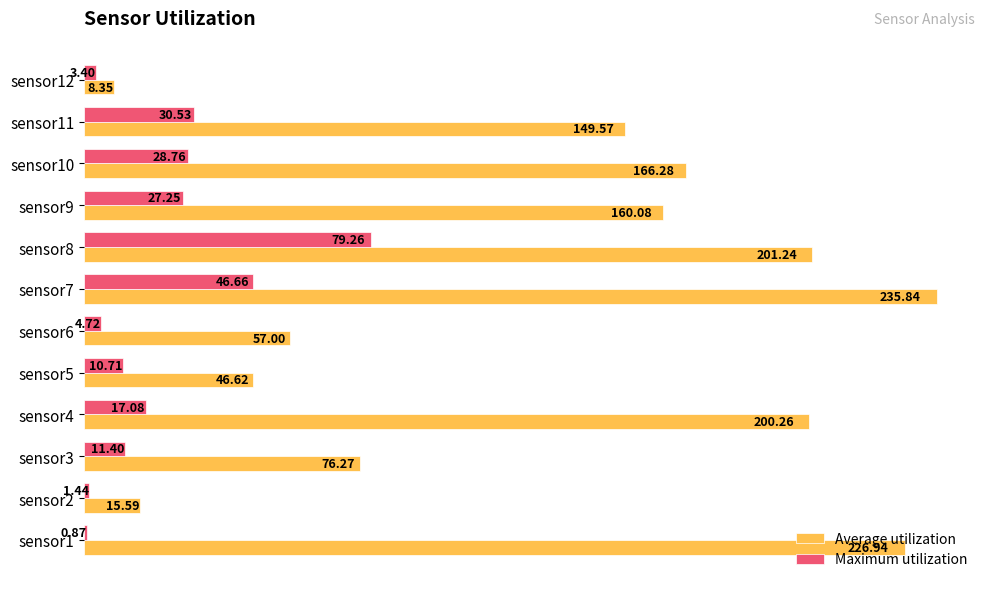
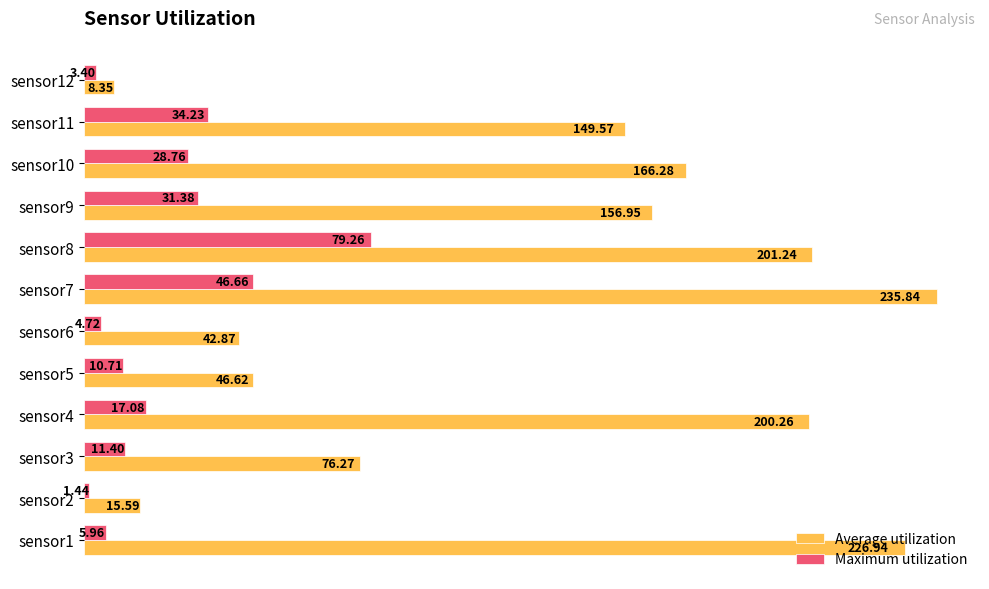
  {
    "Average utilization": {
      "sensor12": 8.35,
      "sensor11": 149.57,
      "sensor10": 166.28,
-     "sensor9": 160.08,
+     "sensor9": 156.95,
      "sensor8": 201.24,
      "sensor7": 235.84,
-     "sensor6": 57.00,
+     "sensor6": 42.87,
      "sensor5": 46.62,
      "sensor4": 200.26,
      "sensor3": 76.27,
      "sensor2": 15.59,
      "sensor1": 226.94
    },
    "Maximum utilization": {
      "sensor12": 3.40,
-     "sensor11": 30.53,
+     "sensor11": 34.23,
      "sensor10": 28.76,
-     "sensor9": 27.25,
+     "sensor9": 31.38,
      "sensor8": 79.26,
      "sensor7": 46.66,
      "sensor6": 4.72,
      "sensor5": 10.71,
      "sensor4": 17.08,
      "sensor3": 11.40,
      "sensor2": 1.44,
-     "sensor1": 0.87
+     "sensor1": 5.96
    }
  }
